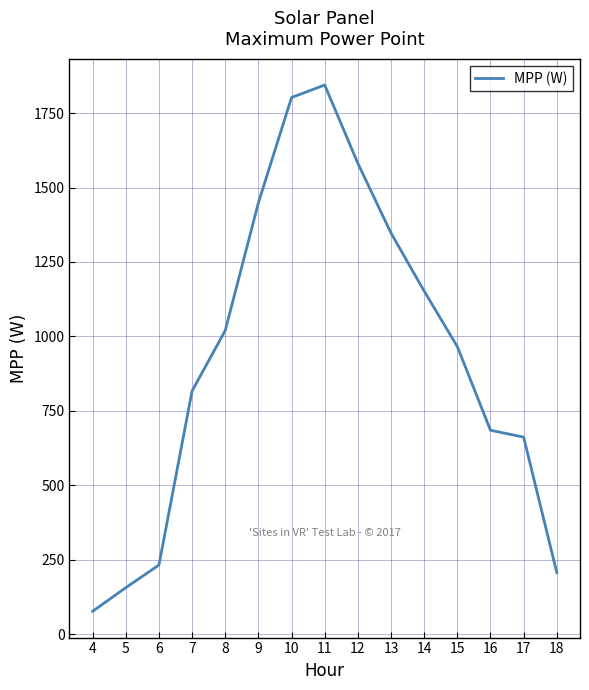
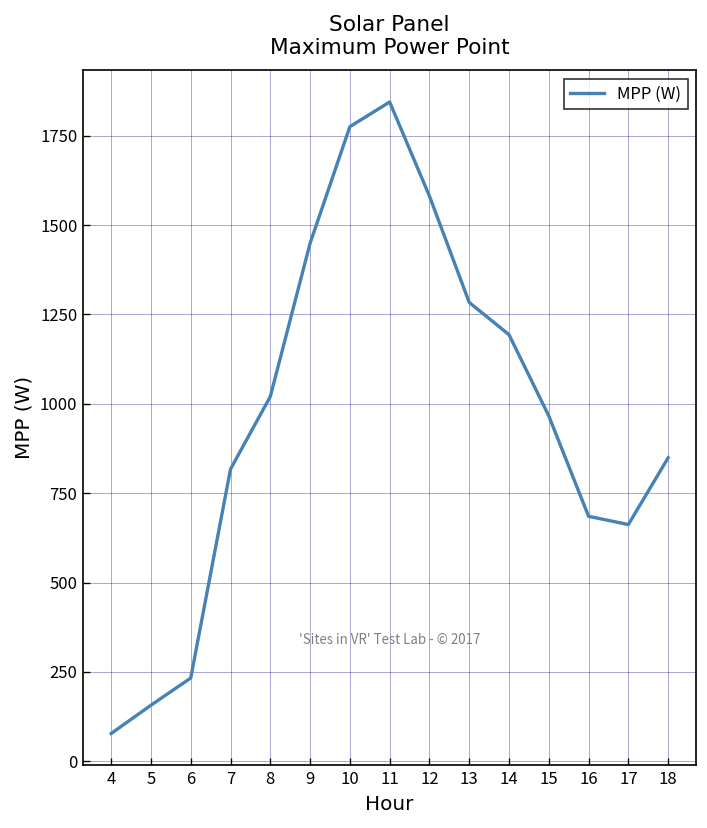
  {
    "4": 80,
    "5": 160,
    "6": 230,
    "7": 820,
    "8": 1020,
    "9": 1450,
-   "10": 1800,
+   "10": 1780,
    "11": 1840,
    "12": 1580,
-   "13": 1350,
-   "14": 1150,
+   "13": 1280,
+   "14": 1190,
    "15": 970,
    "16": 690,
    "17": 660,
-   "18": 210
+   "18": 850
  }
